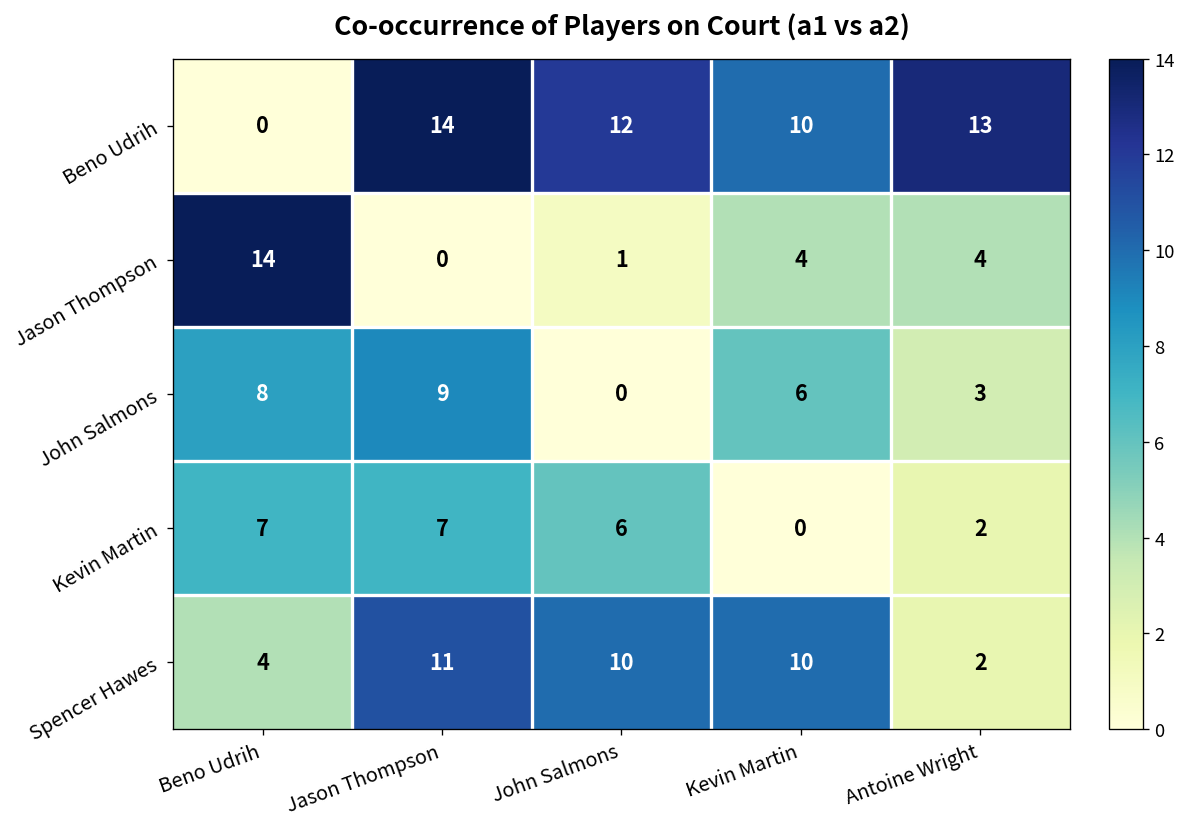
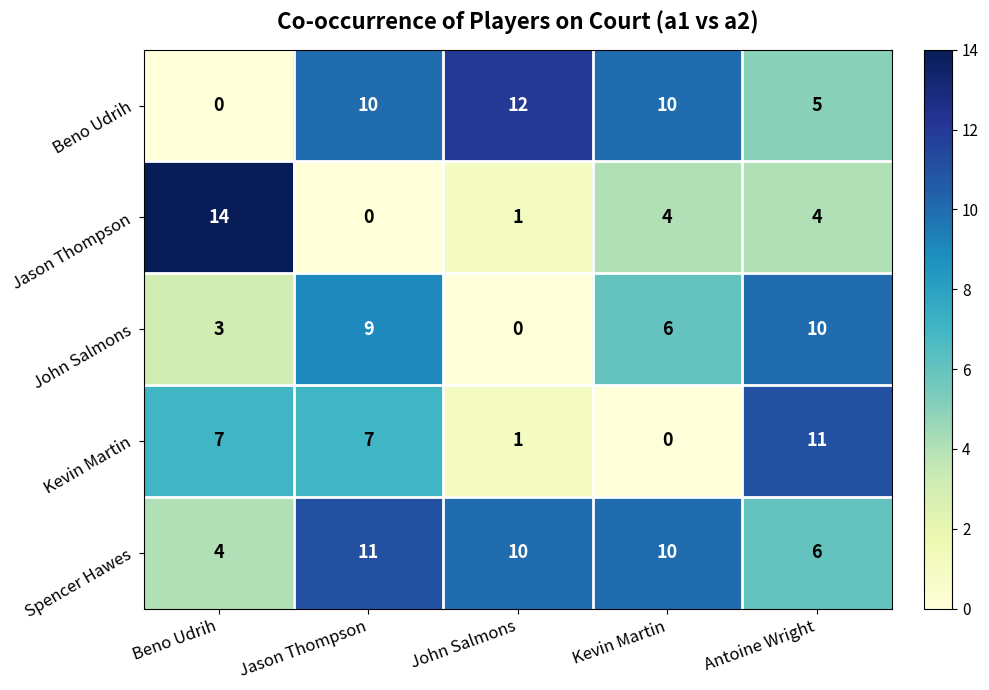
  {
    "Beno Udrih": {
      "Beno Udrih": 0,
-     "Jason Thompson": 14,
+     "Jason Thompson": 10,
      "John Salmons": 12,
      "Kevin Martin": 10,
-     "Antoine Wright": 13
+     "Antoine Wright": 5
    },
    "Jason Thompson": {
      "Beno Udrih": 14,
      "Jason Thompson": 0,
      "John Salmons": 1,
      "Kevin Martin": 4,
      "Antoine Wright": 4
    },
    "John Salmons": {
-     "Beno Udrih": 8,
+     "Beno Udrih": 3,
      "Jason Thompson": 9,
      "John Salmons": 0,
      "Kevin Martin": 6,
-     "Antoine Wright": 3
+     "Antoine Wright": 10
    },
    "Kevin Martin": {
      "Beno Udrih": 7,
      "Jason Thompson": 7,
-     "John Salmons": 6,
+     "John Salmons": 1,
      "Kevin Martin": 0,
-     "Antoine Wright": 2
+     "Antoine Wright": 11
    },
    "Spencer Hawes": {
      "Beno Udrih": 4,
      "Jason Thompson": 11,
      "John Salmons": 10,
      "Kevin Martin": 10,
-     "Antoine Wright": 2
+     "Antoine Wright": 6
    }
  }
